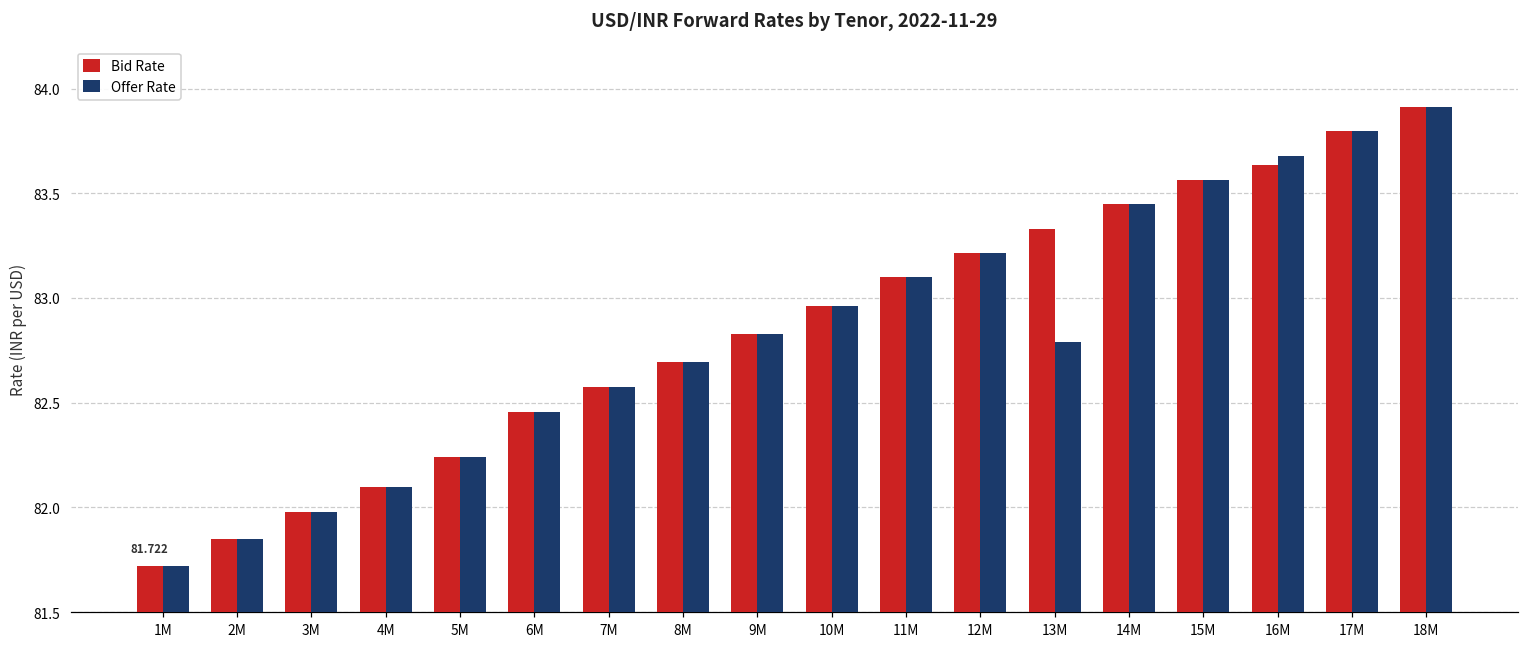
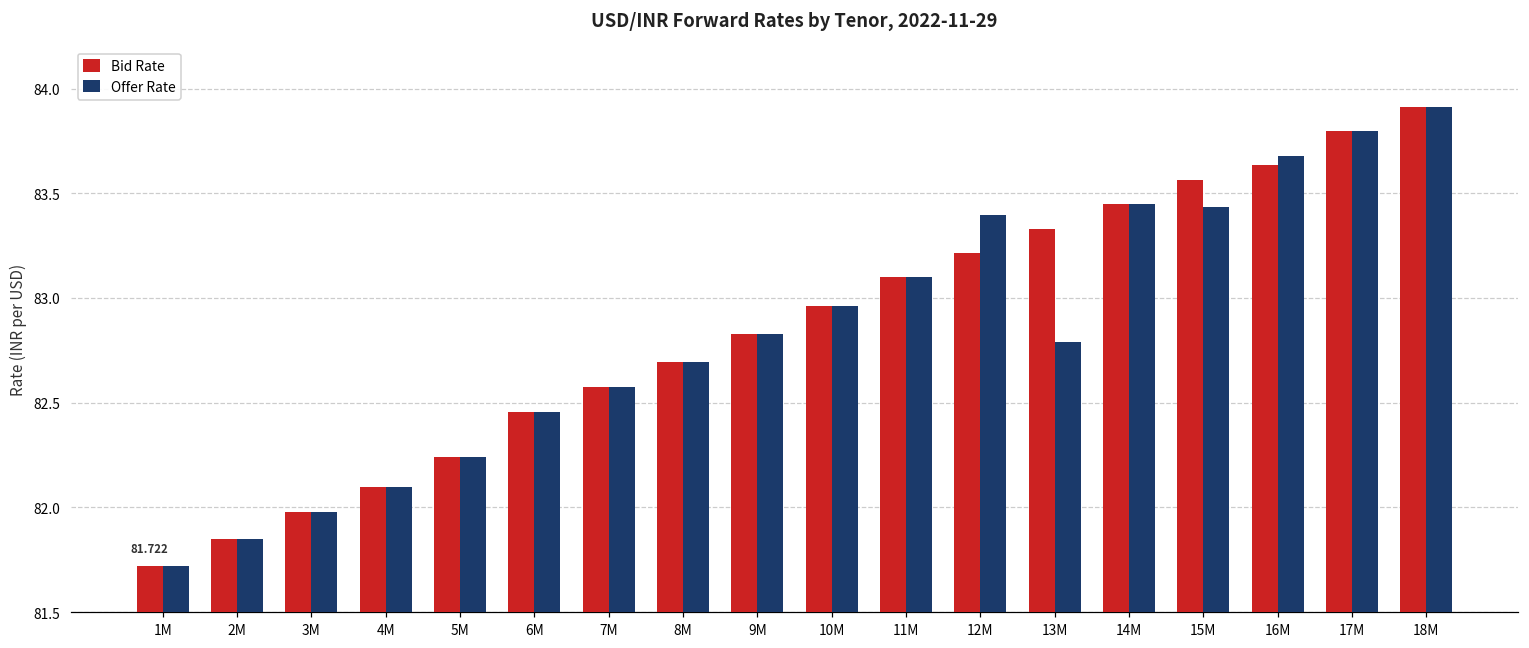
  {
    "Bid Rate": {
      "1M": 81.722
    },
    "Offer Rate": {
      "2M": 81.85,
      "3M": 81.98,
      "4M": 82.10,
      "5M": 82.24,
      "6M": 82.46,
      "7M": 82.58,
      "8M": 82.70,
      "9M": 82.83,
      "10M": 82.96,
      "11M": 83.10,
-     "12M": 83.22,
+     "12M": 83.40,
      "13M": 82.79,
      "14M": 83.45,
-     "15M": 83.56,
+     "15M": 83.44,
      "16M": 83.68,
      "17M": 83.80,
      "18M": 83.91
    }
  }
